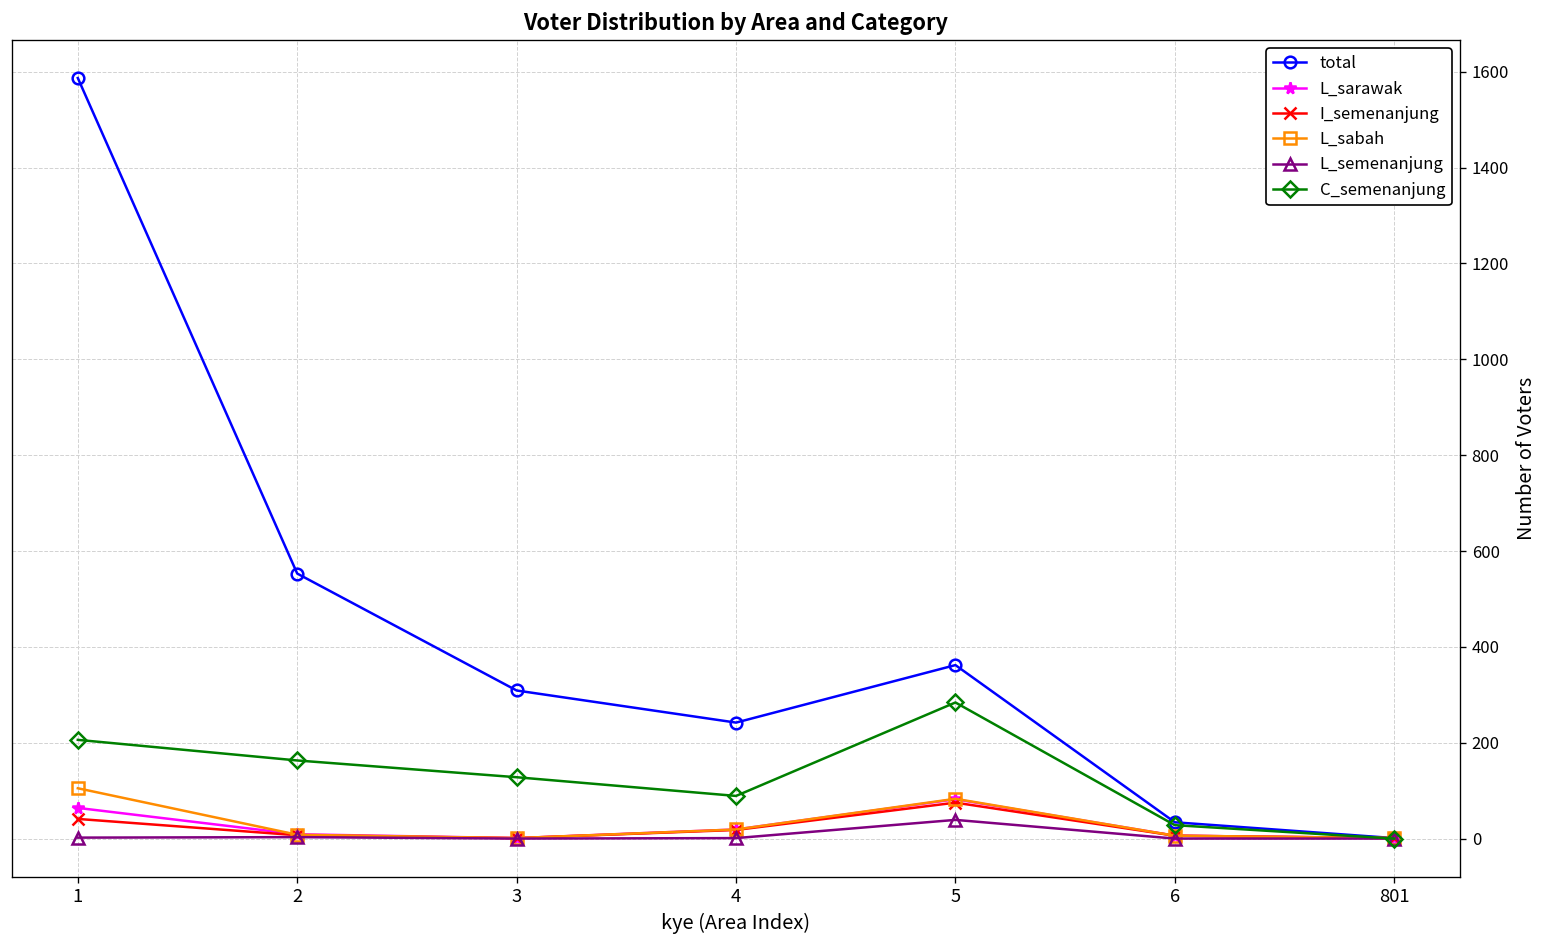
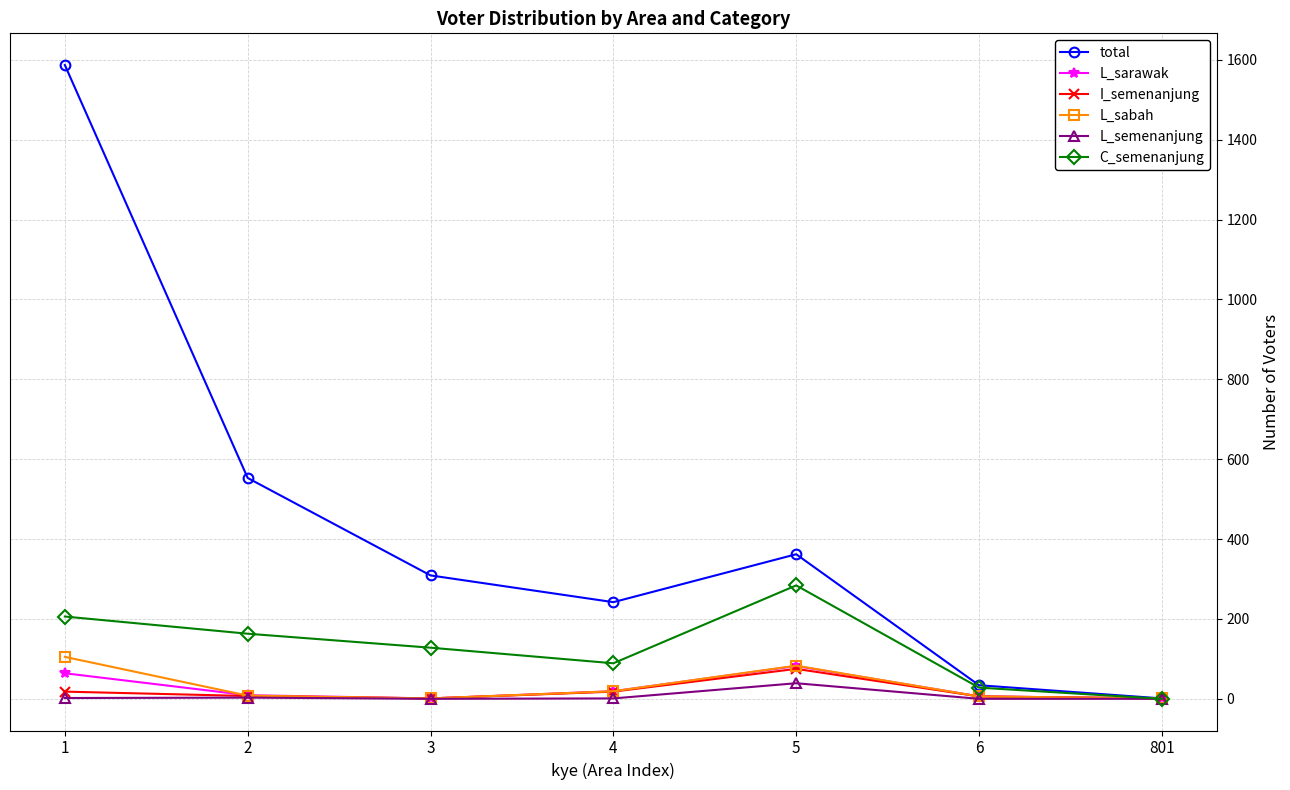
  {
    "total": {
      "1": 1590,
      "2": 550,
      "3": 310,
      "4": 240,
      "5": 360
    },
    "L_sarawak": {
      "1": 60
    },
    "I_semenanjung": {
-     "1": 40,
+     "1": 20,
      "5": 80
    },
    "L_sabah": {
      "1": 110
    },
    "L_semenanjung": {
      "1": 0,
      "4": 0,
      "5": 40
    },
    "C_semenanjung": {
      "1": 210,
      "2": 160,
      "3": 130,
      "4": 90,
      "5": 280
    }
  }
